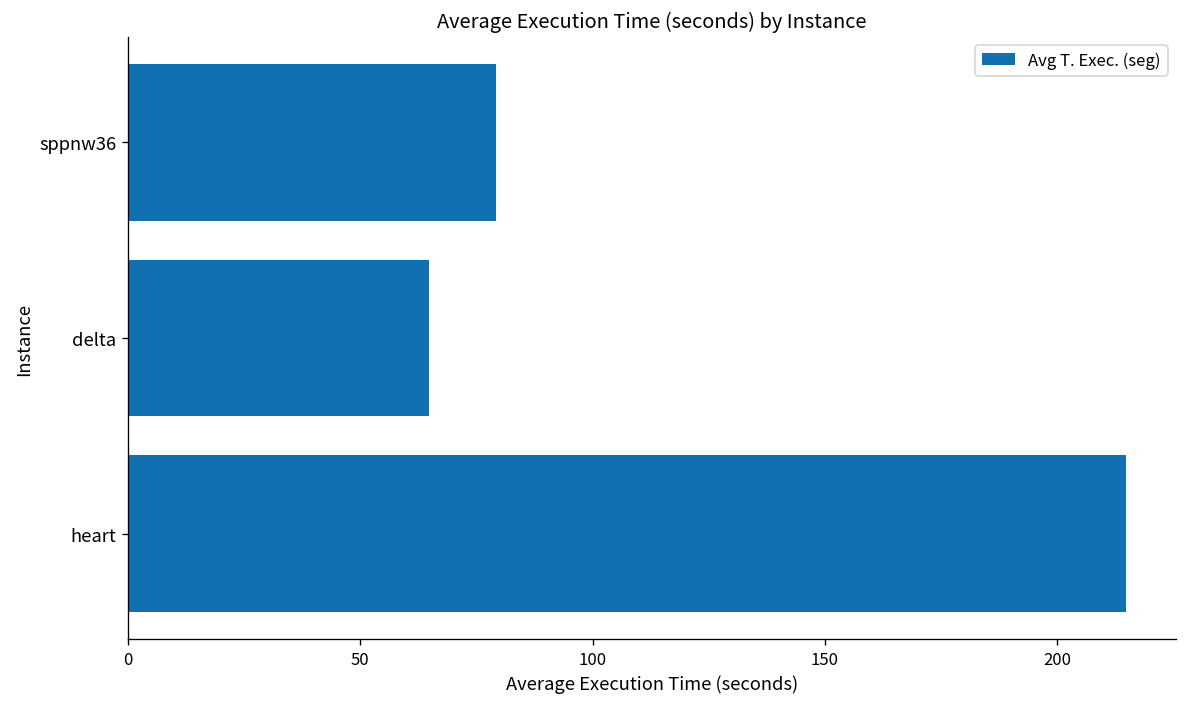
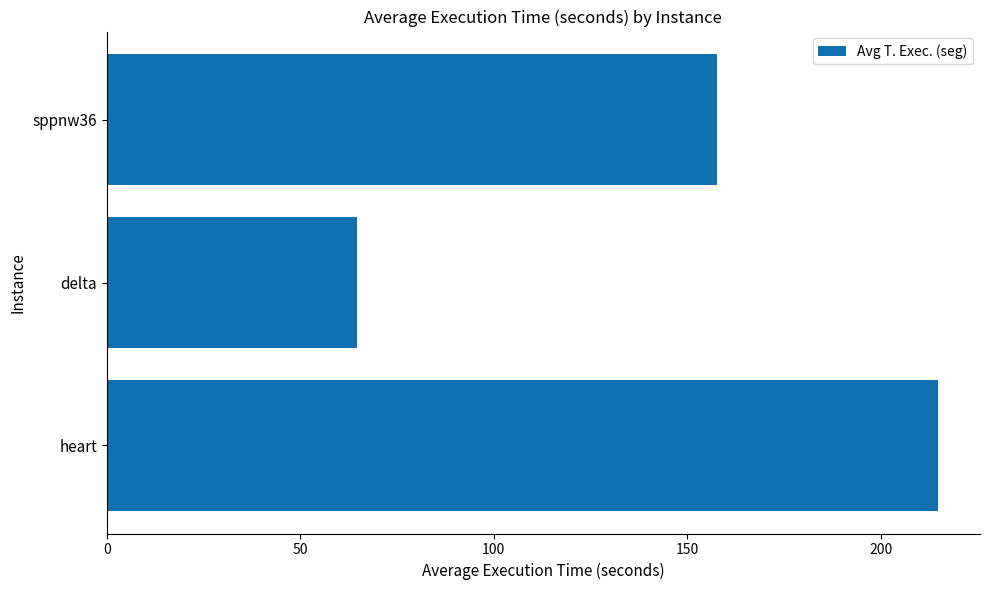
  {
-   "sppnw36": 79,
+   "sppnw36": 158,
    "delta": 65,
    "heart": 215
  }
